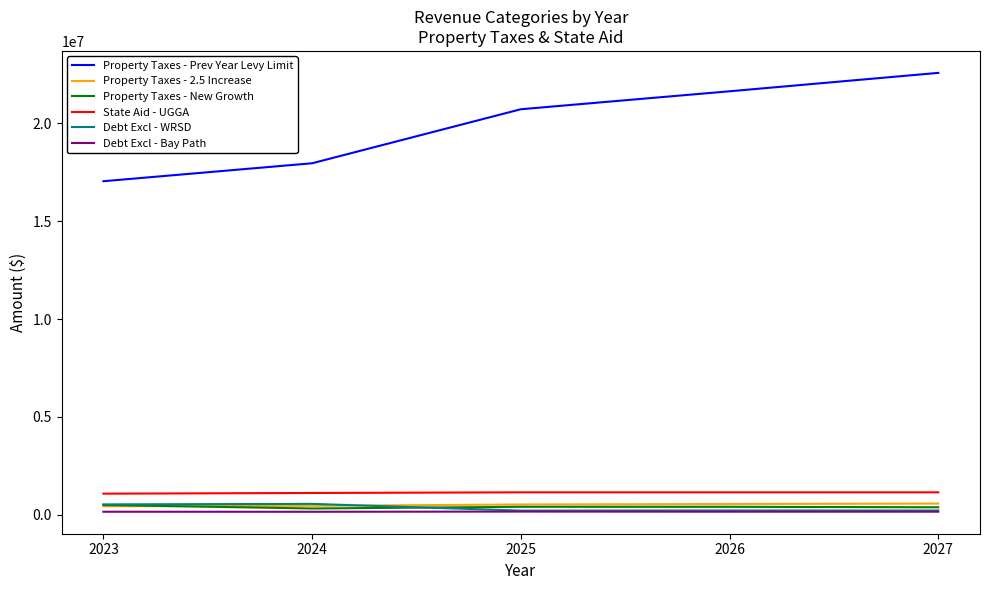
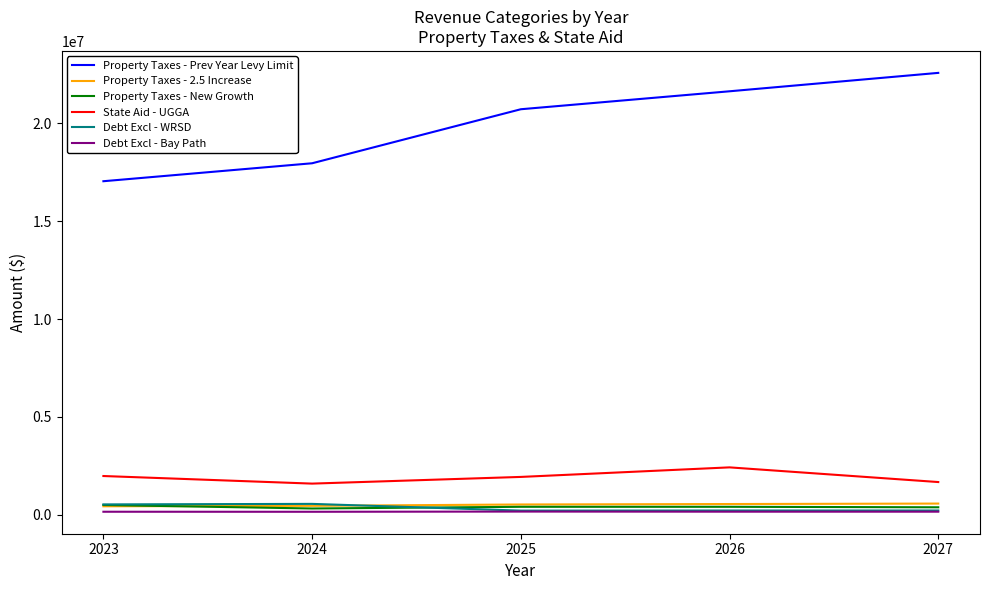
  {
    "Property Taxes - Prev Year Levy Limit": {
      "2023": 17000000,
      "2024": 18000000,
      "2025": 20700000,
      "2026": 21600000,
      "2027": 22600000
    },
    "Property Taxes - 2.5 Increase": {
      "2026": 500000,
      "2027": 600000
    },
    "Property Taxes - New Growth": {
      "2024": 300000,
      "2026": 400000,
      "2027": 400000
    },
    "State Aid - UGGA": {
-     "2023": 1100000,
-     "2024": 1100000,
-     "2025": 1100000,
-     "2026": 1100000,
-     "2027": 1100000
+     "2023": 2000000,
+     "2024": 1600000,
+     "2025": 1900000,
+     "2026": 2400000,
+     "2027": 1700000
    },
    "Debt Excl - Bay Path": {
      "2023": 100000,
      "2024": 100000
    }
  }
